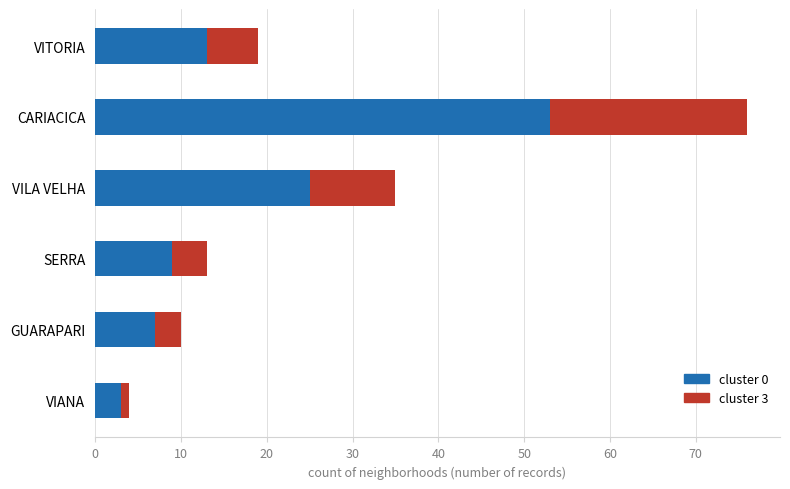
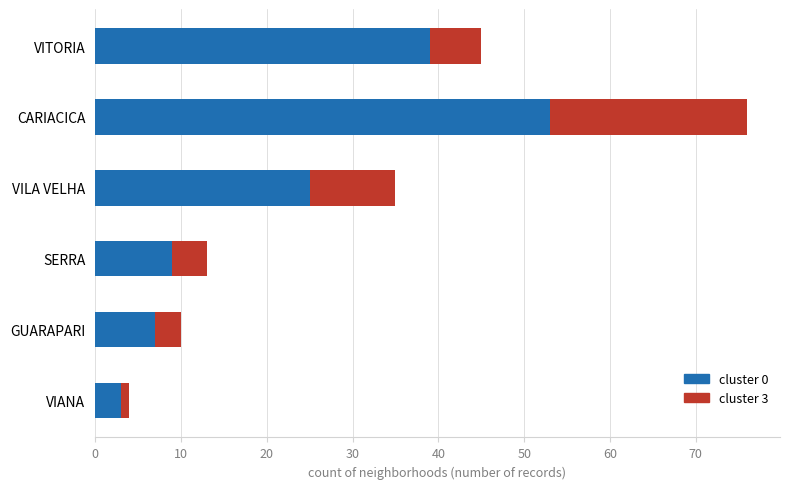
  {
    "cluster 0": {
-     "VITORIA": 13,
+     "VITORIA": 39,
      "CARIACICA": 53,
      "VILA VELHA": 25,
      "SERRA": 9,
      "GUARAPARI": 7,
      "VIANA": 3
    },
    "cluster 3": {
      "VITORIA": 6,
      "CARIACICA": 23,
      "VILA VELHA": 10,
      "SERRA": 4,
      "GUARAPARI": 3,
      "VIANA": 1
    }
  }
